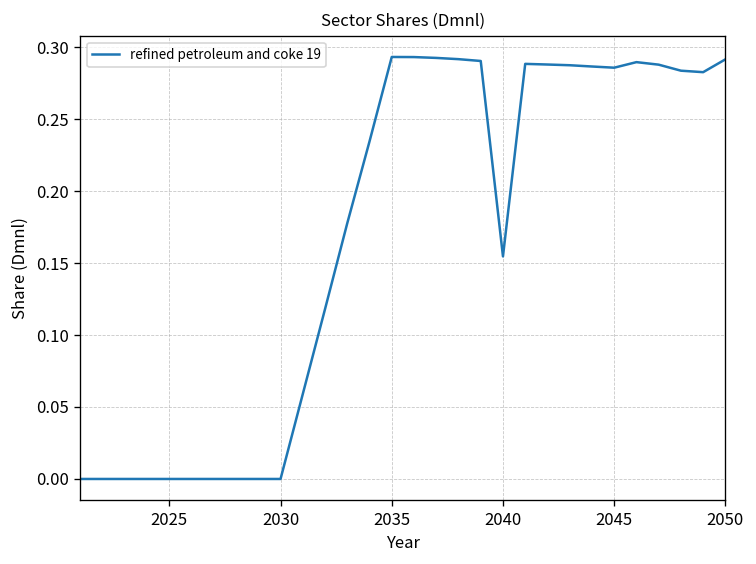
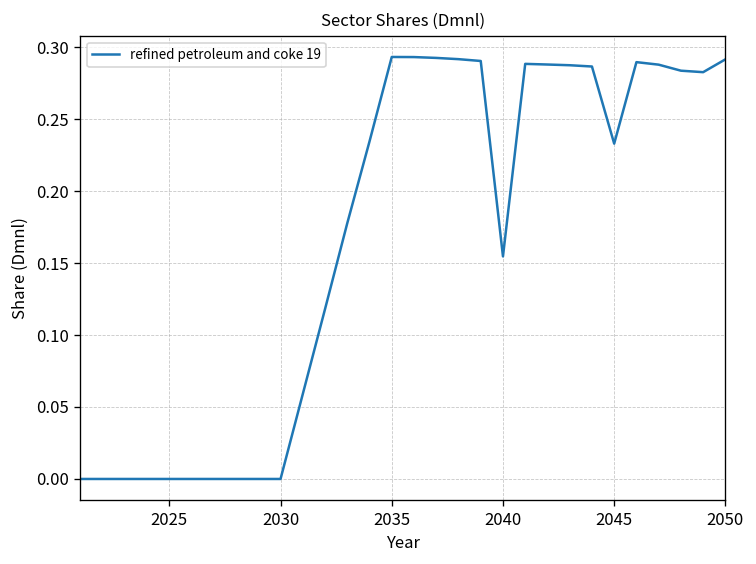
  {
    "2025": 0.000,
    "2030": 0.000,
    "2035": 0.293,
    "2040": 0.155,
-   "2045": 0.286,
+   "2045": 0.233,
    "2050": 0.292
  }
